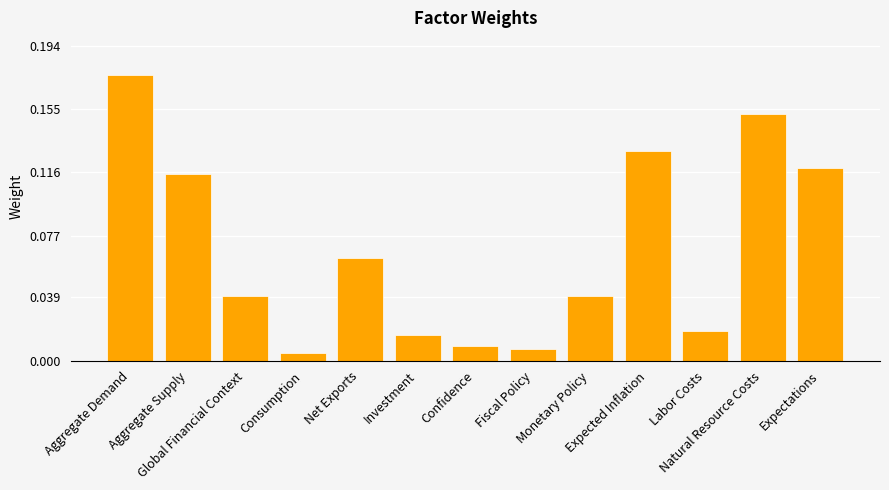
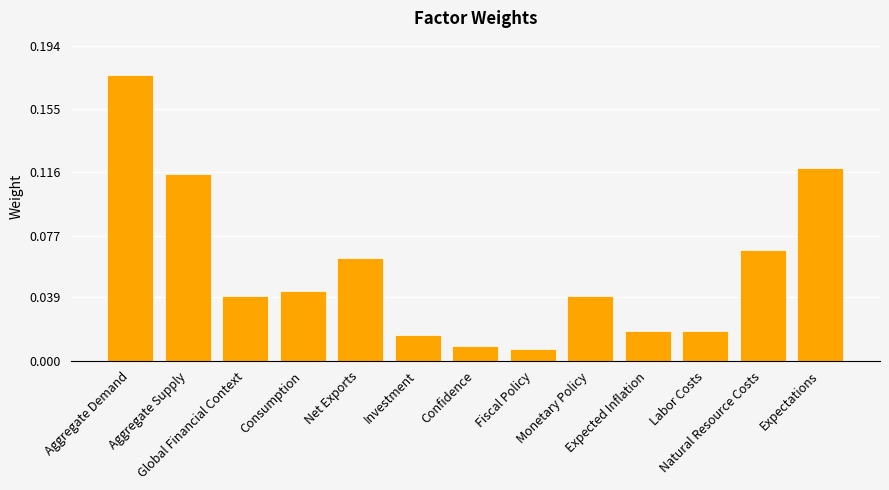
  {
    "Aggregate Demand": 0.176,
    "Aggregate Supply": 0.115,
    "Global Financial Context": 0.040,
-   "Consumption": 0.005,
+   "Consumption": 0.043,
    "Net Exports": 0.063,
    "Investment": 0.016,
    "Confidence": 0.009,
    "Fiscal Policy": 0.007,
    "Monetary Policy": 0.040,
-   "Expected Inflation": 0.129,
+   "Expected Inflation": 0.018,
    "Labor Costs": 0.018,
-   "Natural Resource Costs": 0.152,
+   "Natural Resource Costs": 0.068,
    "Expectations": 0.119
  }
